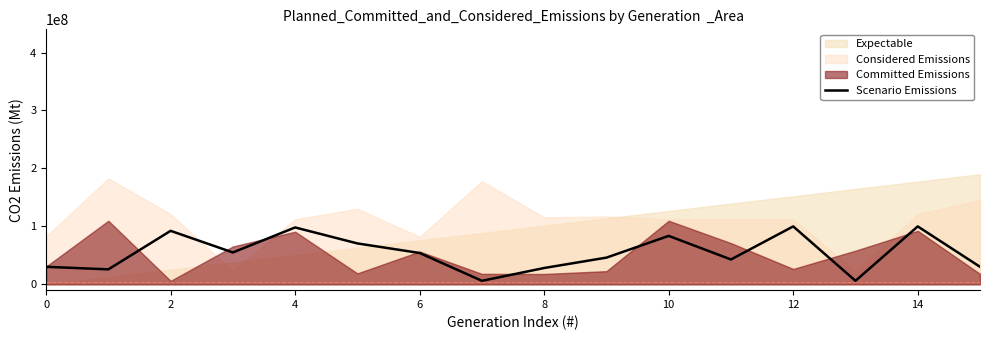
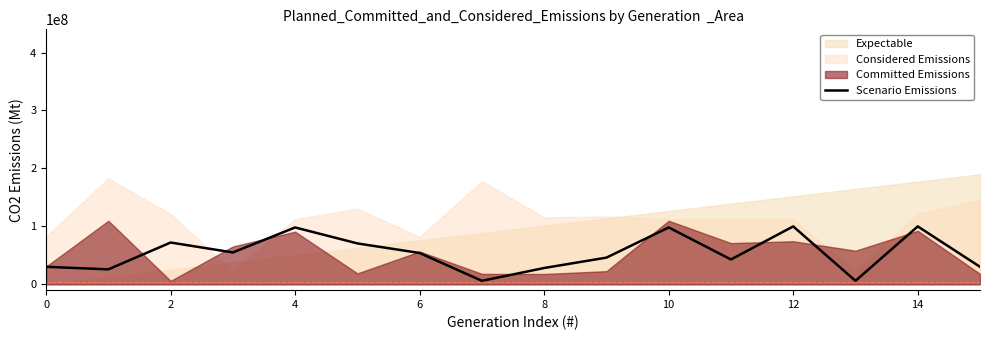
  {
    "Scenario Emissions": {
-     "2": 90000000,
+     "2": 70000000,
      "4": 100000000,
      "8": 30000000,
-     "10": 80000000,
+     "10": 100000000,
      "12": 100000000,
      "14": 100000000
    },
    "Committed Emissions": {
      "2": 10000000,
      "4": 90000000,
      "8": 20000000,
-     "12": 30000000,
+     "12": 70000000,
      "14": 90000000
    }
  }
